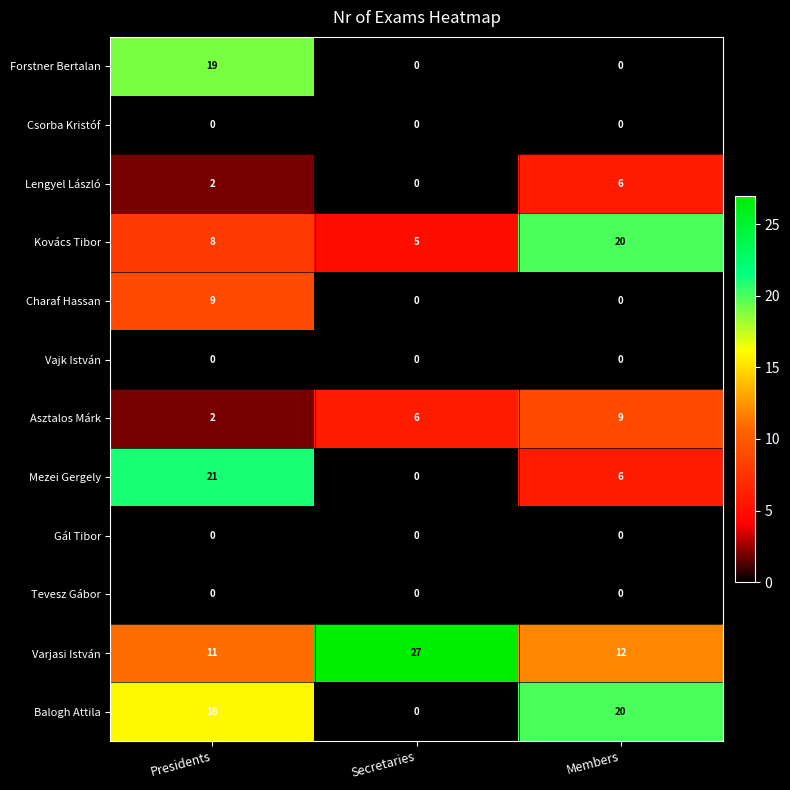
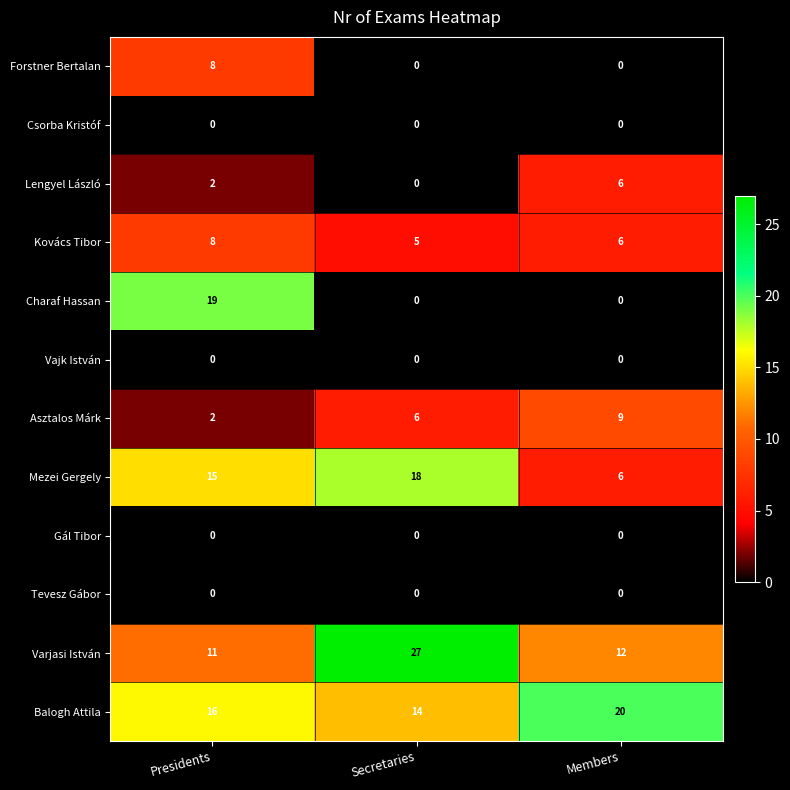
  {
    "Forstner Bertalan": {
-     "Presidents": 19,
+     "Presidents": 8,
      "Secretaries": 0,
      "Members": 0
    },
    "Csorba Kristóf": {
      "Presidents": 0,
      "Secretaries": 0,
      "Members": 0
    },
    "Lengyel László": {
      "Presidents": 2,
      "Secretaries": 0,
      "Members": 6
    },
    "Kovács Tibor": {
      "Presidents": 8,
      "Secretaries": 5,
-     "Members": 20
+     "Members": 6
    },
    "Charaf Hassan": {
-     "Presidents": 9,
+     "Presidents": 19,
      "Secretaries": 0,
      "Members": 0
    },
    "Vajk István": {
      "Presidents": 0,
      "Secretaries": 0,
      "Members": 0
    },
    "Asztalos Márk": {
      "Presidents": 2,
      "Secretaries": 6,
      "Members": 9
    },
    "Mezei Gergely": {
-     "Presidents": 21,
-     "Secretaries": 0,
+     "Presidents": 15,
+     "Secretaries": 18,
      "Members": 6
    },
    "Gál Tibor": {
      "Presidents": 0,
      "Secretaries": 0,
      "Members": 0
    },
    "Tevesz Gábor": {
      "Presidents": 0,
      "Secretaries": 0,
      "Members": 0
    },
    "Varjasi István": {
      "Presidents": 11,
      "Secretaries": 27,
      "Members": 12
    },
    "Balogh Attila": {
      "Presidents": 16,
-     "Secretaries": 0,
+     "Secretaries": 14,
      "Members": 20
    }
  }
